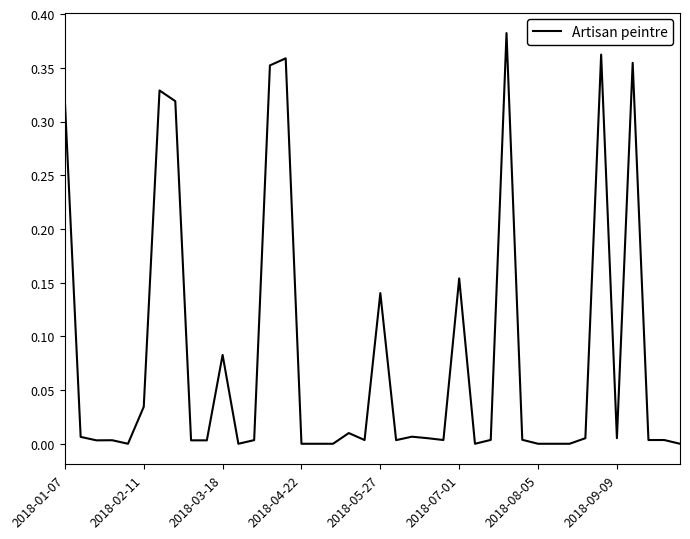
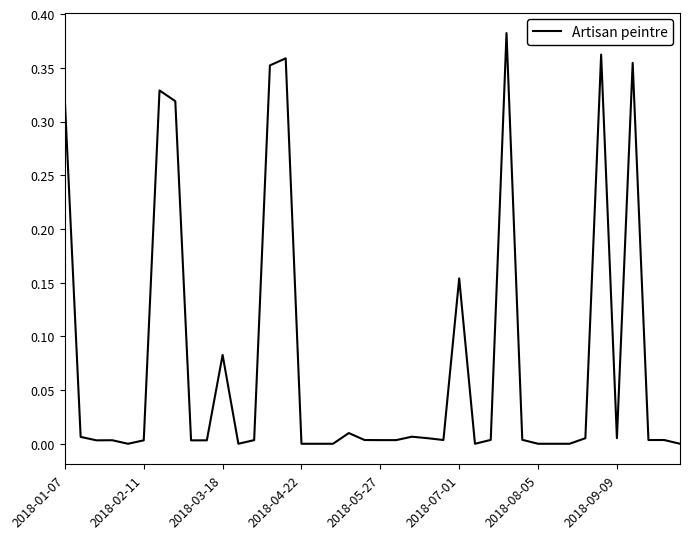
  {
    "2018-01-07": 0.319,
-   "2018-02-11": 0.034,
+   "2018-02-11": 0.003,
    "2018-03-18": 0.083,
    "2018-04-22": 0.000,
-   "2018-05-27": 0.140,
+   "2018-05-27": 0.003,
    "2018-07-01": 0.154,
    "2018-08-05": 0.000,
    "2018-09-09": 0.005
  }
